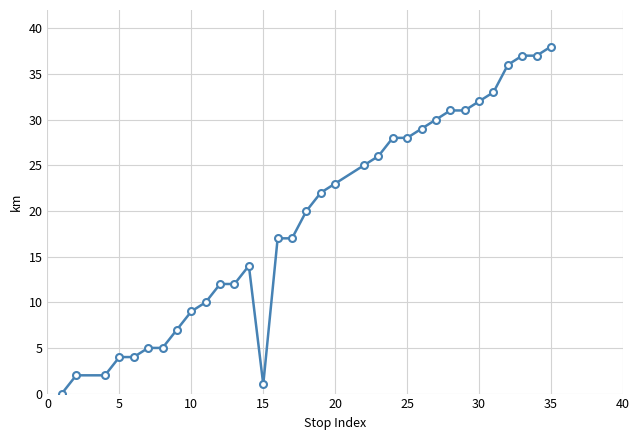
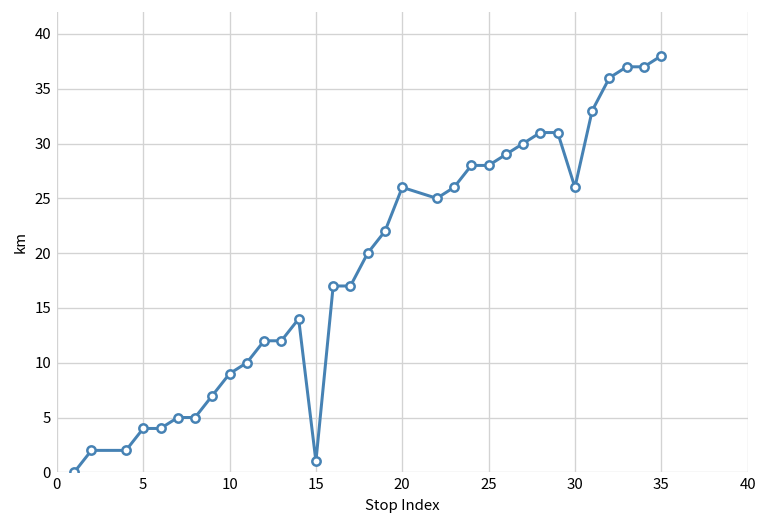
  {
    "5": 4,
    "10": 9,
    "15": 1,
-   "20": 23,
+   "20": 26,
    "25": 28,
-   "30": 32,
+   "30": 26,
    "35": 38
  }
